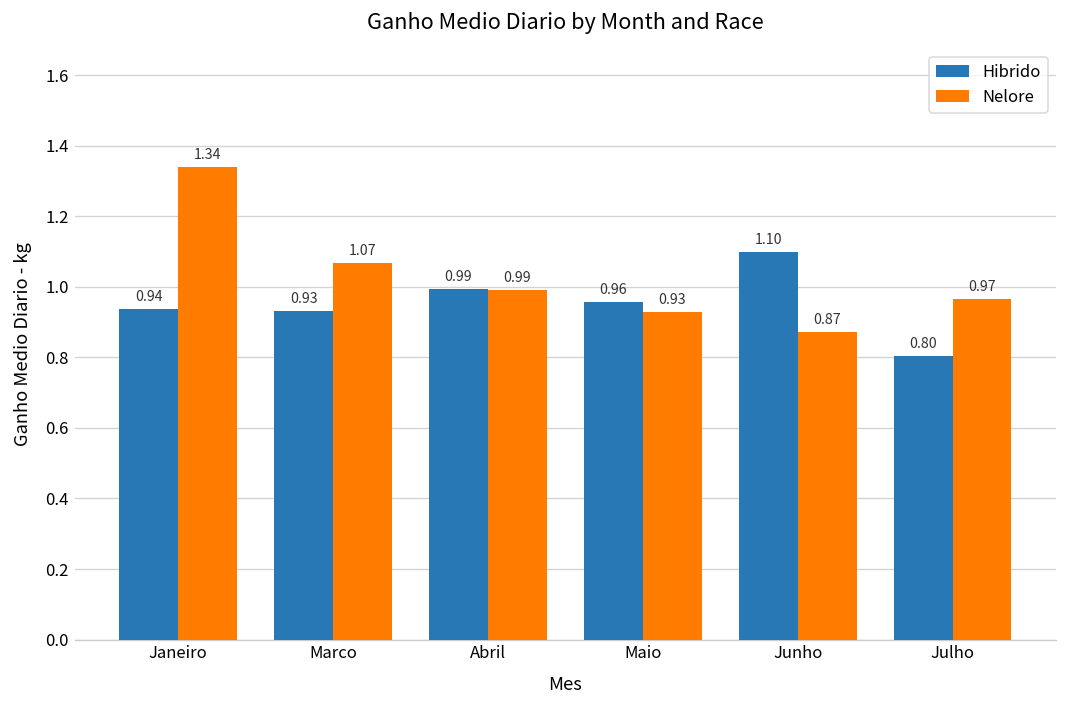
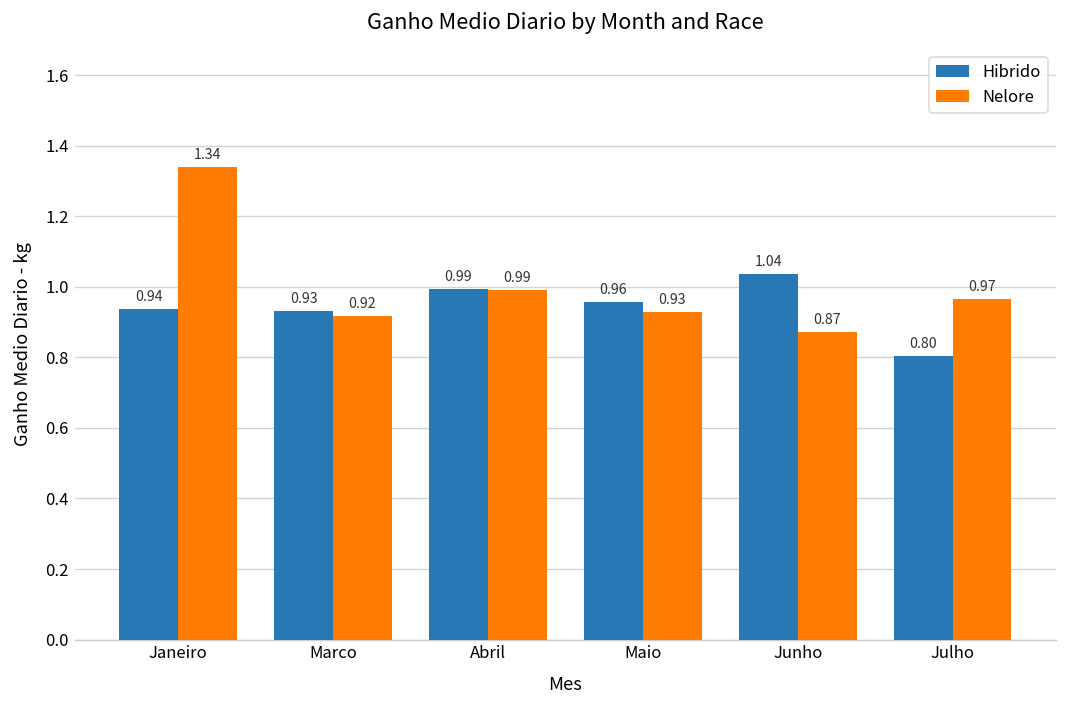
  {
    "Hibrido": {
      "Janeiro": 0.94,
      "Marco": 0.93,
      "Abril": 0.99,
      "Maio": 0.96,
-     "Junho": 1.10,
+     "Junho": 1.04,
      "Julho": 0.80
    },
    "Nelore": {
      "Janeiro": 1.34,
-     "Marco": 1.07,
+     "Marco": 0.92,
      "Abril": 0.99,
      "Maio": 0.93,
      "Junho": 0.87,
      "Julho": 0.97
    }
  }
